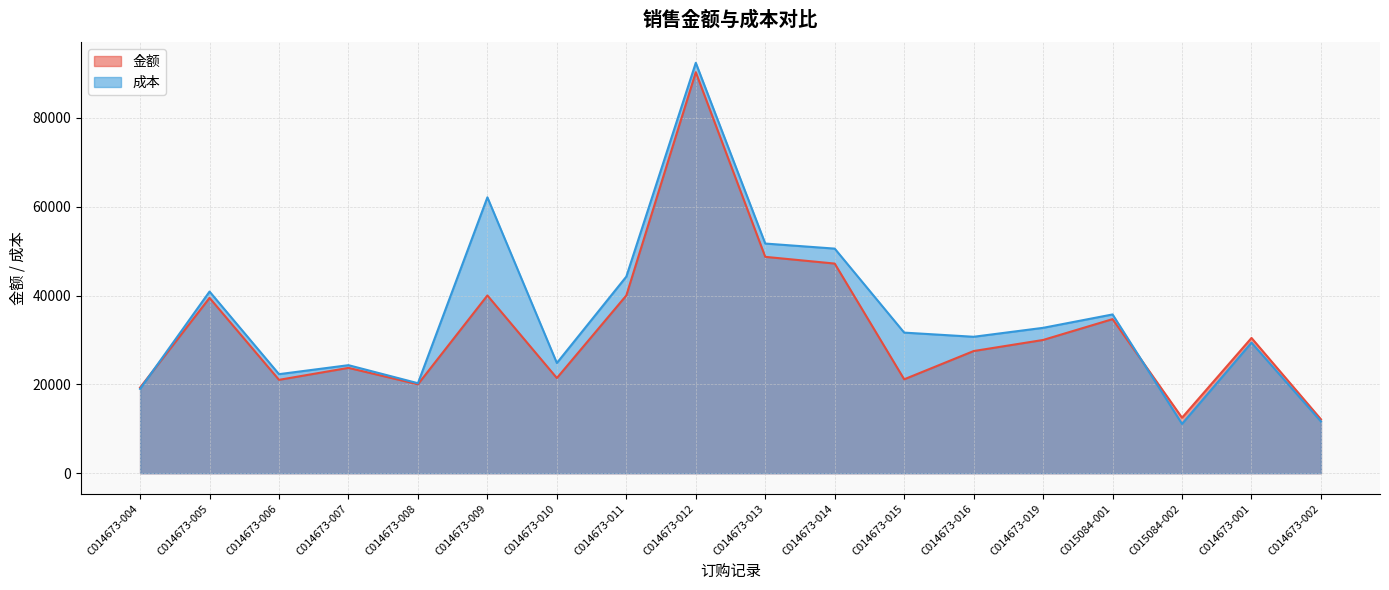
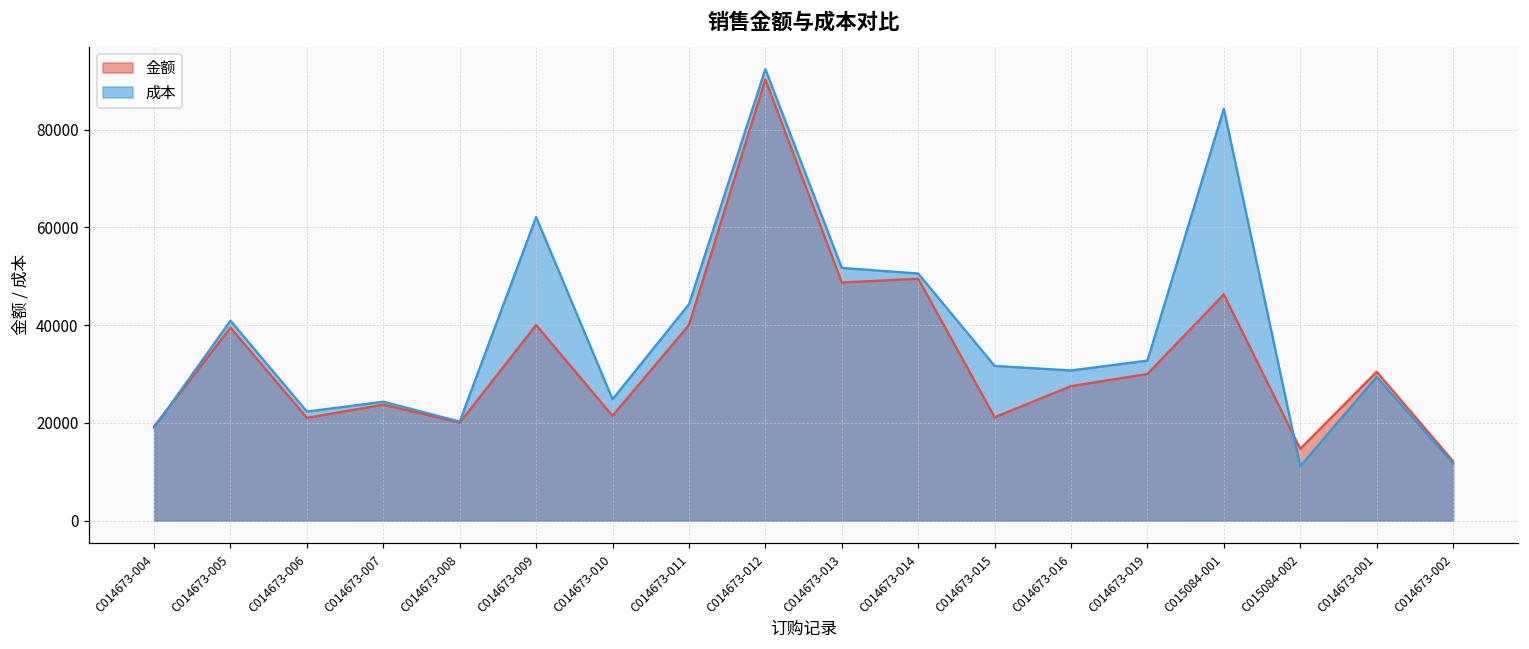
  {
    "金额": {
      "C014673-005": 39000,
      "C014673-006": 21000,
      "C014673-007": 24000,
      "C014673-009": 40000,
      "C014673-010": 21000,
      "C014673-011": 40000,
      "C014673-012": 90000,
      "C014673-013": 49000,
-     "C014673-014": 47000,
+     "C014673-014": 49000,
      "C014673-015": 21000,
      "C014673-016": 27000,
      "C014673-019": 30000,
-     "C015084-001": 35000,
-     "C015084-002": 12000,
+     "C015084-001": 46000,
+     "C015084-002": 15000,
      "C014673-001": 30000
    },
    "成本": {
      "C014673-005": 41000,
      "C014673-006": 22000,
      "C014673-007": 24000,
      "C014673-009": 62000,
      "C014673-010": 25000,
      "C014673-011": 44000,
      "C014673-012": 92000,
      "C014673-013": 52000,
      "C014673-014": 51000,
      "C014673-015": 32000,
      "C014673-016": 31000,
      "C014673-019": 33000,
-     "C015084-001": 36000,
+     "C015084-001": 84000,
      "C015084-002": 11000,
      "C014673-001": 29000
    }
  }
